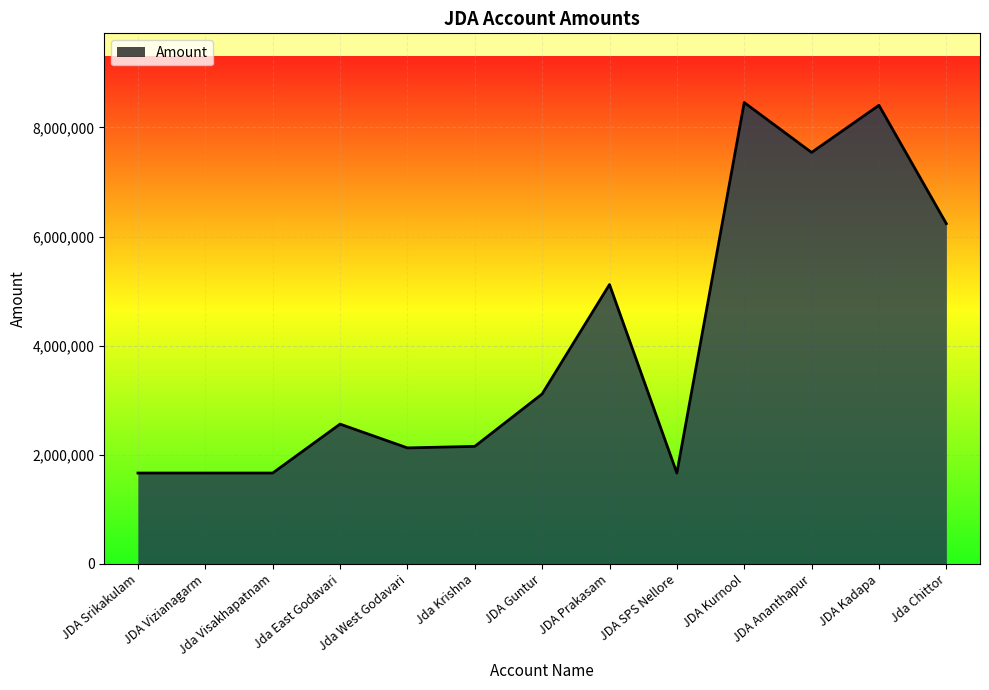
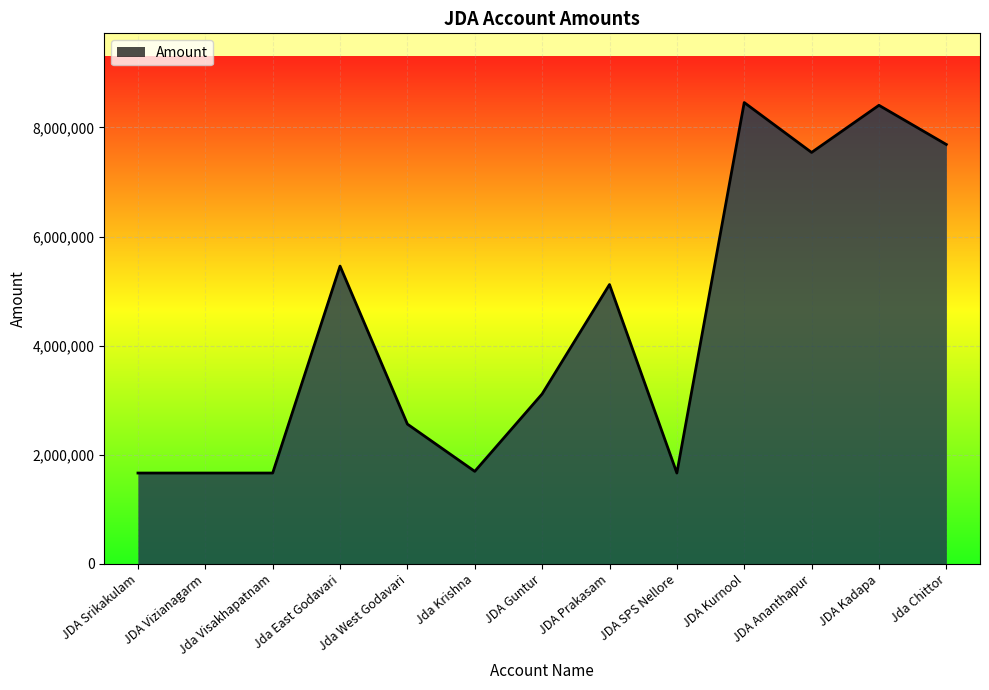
  {
    "JDA Srikakulam": "1,700,000",
    "JDA Vizianagarm": "1,700,000",
    "Jda Visakhapatnam": "1,700,000",
-   "Jda East Godavari": "2,600,000",
-   "Jda West Godavari": "2,100,000",
-   "Jda Krishna": "2,200,000",
+   "Jda East Godavari": "5,500,000",
+   "Jda West Godavari": "2,600,000",
+   "Jda Krishna": "1,700,000",
    "JDA Guntur": "3,100,000",
    "JDA Prakasam": "5,100,000",
    "JDA SPS Nellore": "1,700,000",
    "JDA Kurnool": "8,500,000",
    "JDA Ananthapur": "7,500,000",
    "JDA Kadapa": "8,400,000",
-   "Jda Chittor": "6,200,000"
+   "Jda Chittor": "7,700,000"
  }
